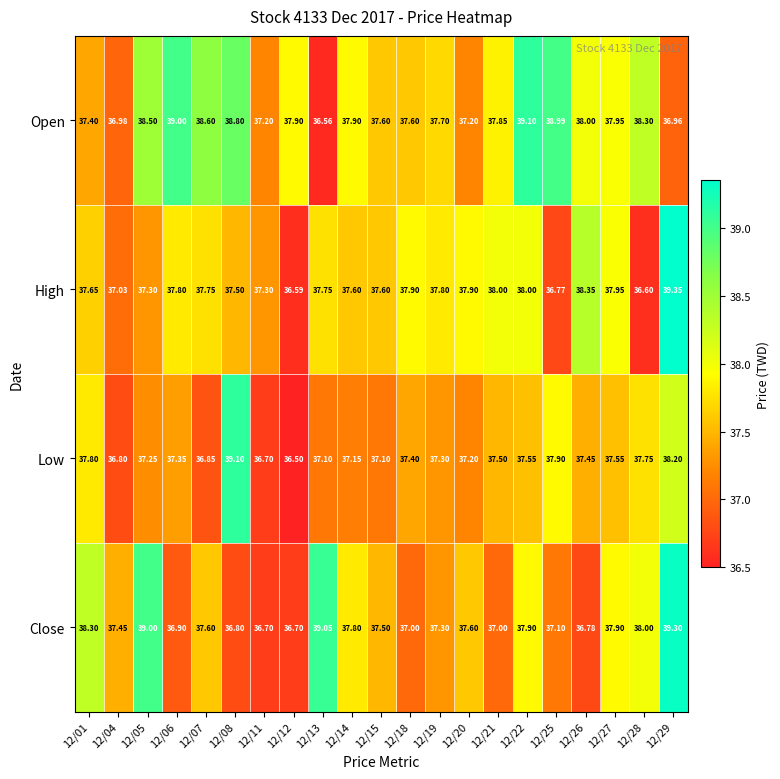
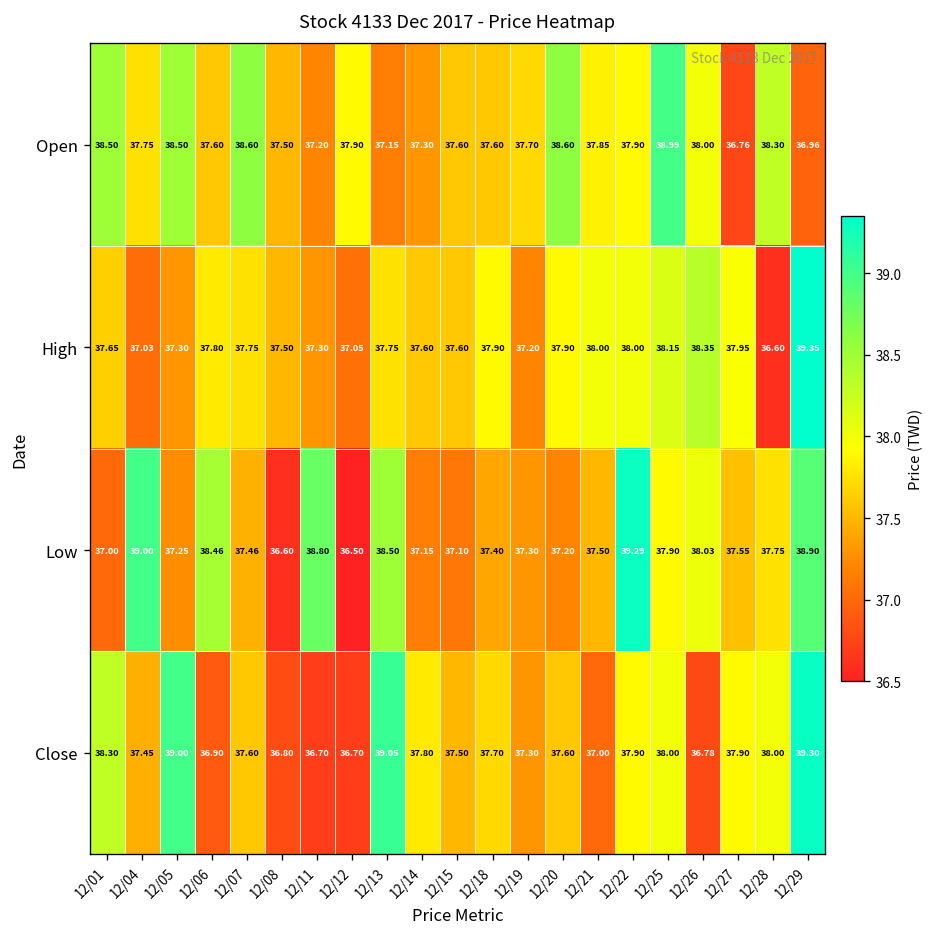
  {
    "Open": {
-     "12/01": 37.40,
-     "12/04": 36.98,
+     "12/01": 38.50,
+     "12/04": 37.75,
      "12/05": 38.50,
-     "12/06": 39.00,
+     "12/06": 37.60,
      "12/07": 38.60,
-     "12/08": 38.80,
+     "12/08": 37.50,
      "12/11": 37.20,
      "12/12": 37.90,
-     "12/13": 36.56,
-     "12/14": 37.90,
+     "12/13": 37.15,
+     "12/14": 37.30,
      "12/15": 37.60,
      "12/18": 37.60,
      "12/19": 37.70,
-     "12/20": 37.20,
+     "12/20": 38.60,
      "12/21": 37.85,
-     "12/22": 39.10,
+     "12/22": 37.90,
      "12/25": 38.99,
      "12/26": 38.00,
-     "12/27": 37.95,
+     "12/27": 36.76,
      "12/28": 38.30,
      "12/29": 36.96
    },
    "High": {
      "12/01": 37.65,
      "12/04": 37.03,
      "12/05": 37.30,
      "12/06": 37.80,
      "12/07": 37.75,
      "12/08": 37.50,
      "12/11": 37.30,
-     "12/12": 36.59,
+     "12/12": 37.05,
      "12/13": 37.75,
      "12/14": 37.60,
      "12/15": 37.60,
      "12/18": 37.90,
-     "12/19": 37.80,
+     "12/19": 37.20,
      "12/20": 37.90,
      "12/21": 38.00,
      "12/22": 38.00,
-     "12/25": 36.77,
+     "12/25": 38.15,
      "12/26": 38.35,
      "12/27": 37.95,
      "12/28": 36.60,
      "12/29": 39.35
    },
    "Low": {
-     "12/01": 37.80,
-     "12/04": 36.80,
+     "12/01": 37.00,
+     "12/04": 39.00,
      "12/05": 37.25,
-     "12/06": 37.35,
-     "12/07": 36.85,
-     "12/08": 39.10,
-     "12/11": 36.70,
+     "12/06": 38.46,
+     "12/07": 37.46,
+     "12/08": 36.60,
+     "12/11": 38.80,
      "12/12": 36.50,
-     "12/13": 37.10,
+     "12/13": 38.50,
      "12/14": 37.15,
      "12/15": 37.10,
      "12/18": 37.40,
      "12/19": 37.30,
      "12/20": 37.20,
      "12/21": 37.50,
-     "12/22": 37.55,
+     "12/22": 39.29,
      "12/25": 37.90,
-     "12/26": 37.45,
+     "12/26": 38.03,
      "12/27": 37.55,
      "12/28": 37.75,
-     "12/29": 38.20
+     "12/29": 38.90
    },
    "Close": {
      "12/01": 38.30,
      "12/04": 37.45,
      "12/05": 39.00,
      "12/06": 36.90,
      "12/07": 37.60,
      "12/08": 36.80,
      "12/11": 36.70,
      "12/12": 36.70,
      "12/13": 39.05,
      "12/14": 37.80,
      "12/15": 37.50,
-     "12/18": 37.00,
+     "12/18": 37.70,
      "12/19": 37.30,
      "12/20": 37.60,
      "12/21": 37.00,
      "12/22": 37.90,
-     "12/25": 37.10,
+     "12/25": 38.00,
      "12/26": 36.78,
      "12/27": 37.90,
      "12/28": 38.00,
      "12/29": 39.30
    }
  }
